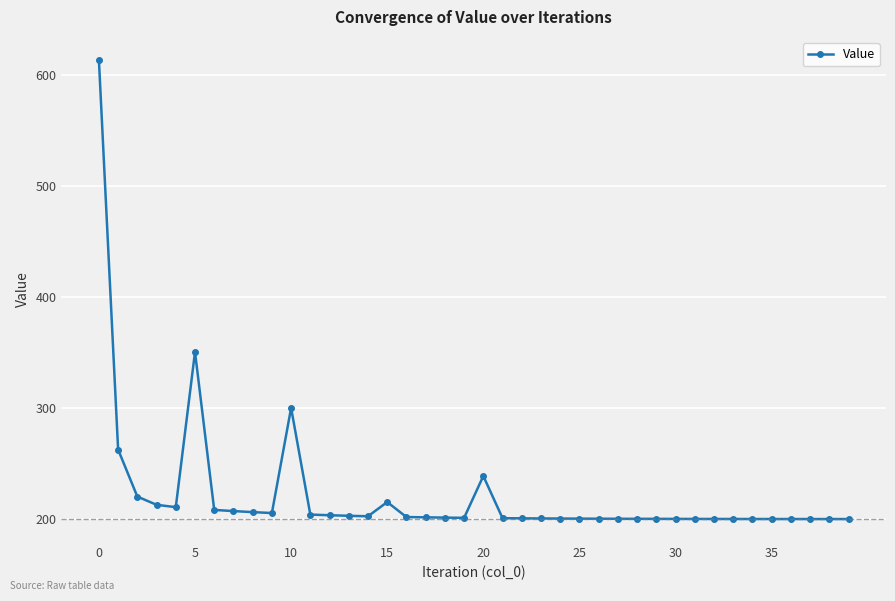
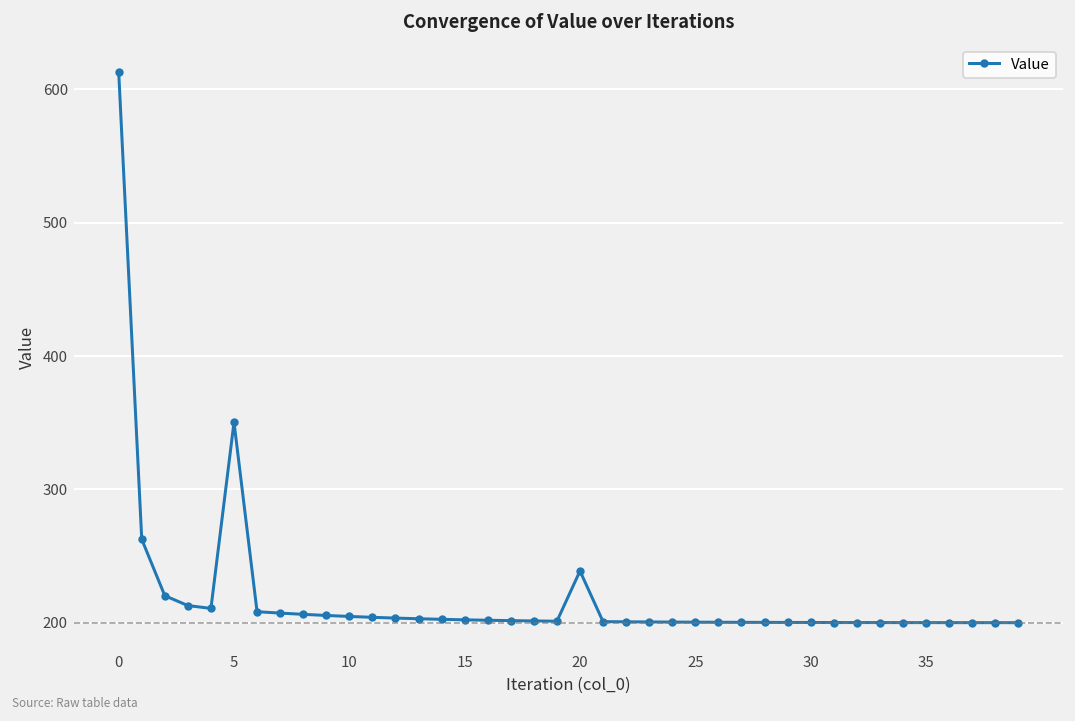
  {
    "0": 613,
    "5": 350,
-   "10": 300,
-   "15": 215,
+   "10": 205,
+   "15": 202,
    "20": 239,
    "25": 200,
    "30": 200,
    "35": 200
  }
